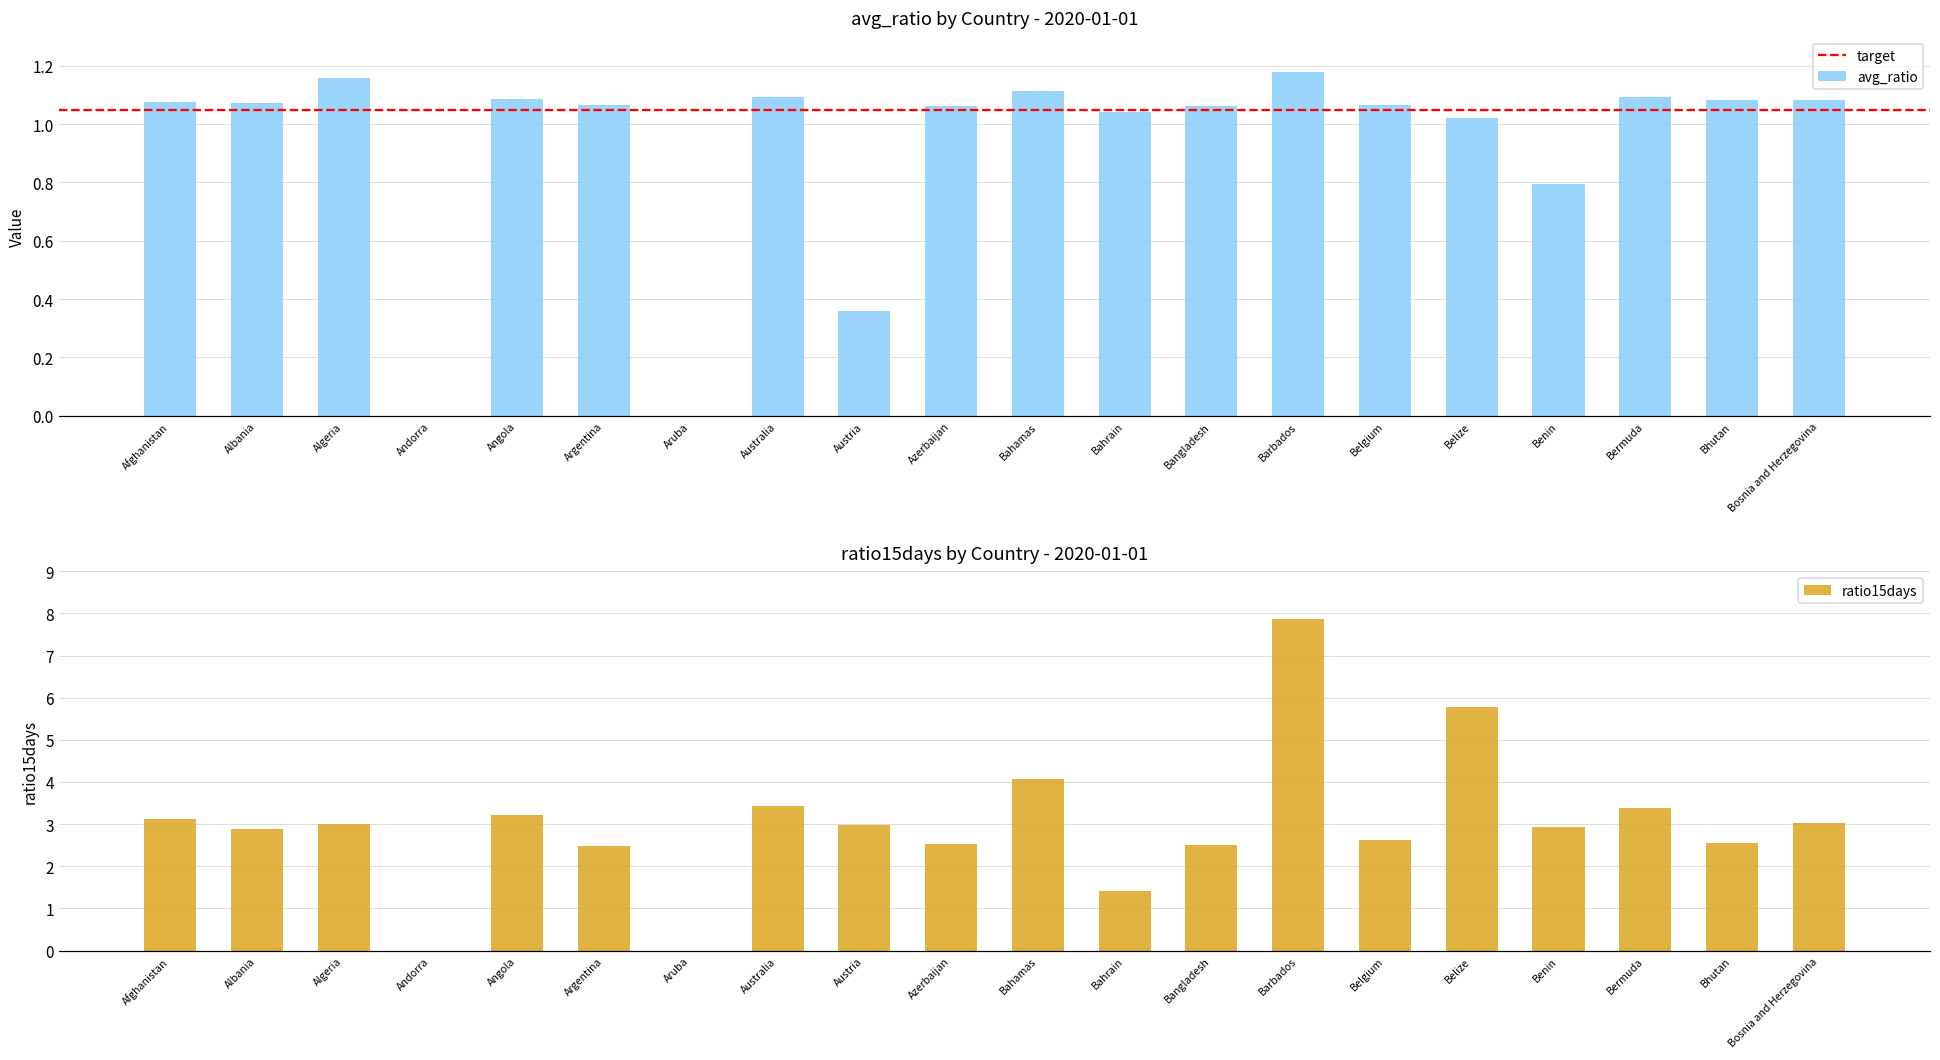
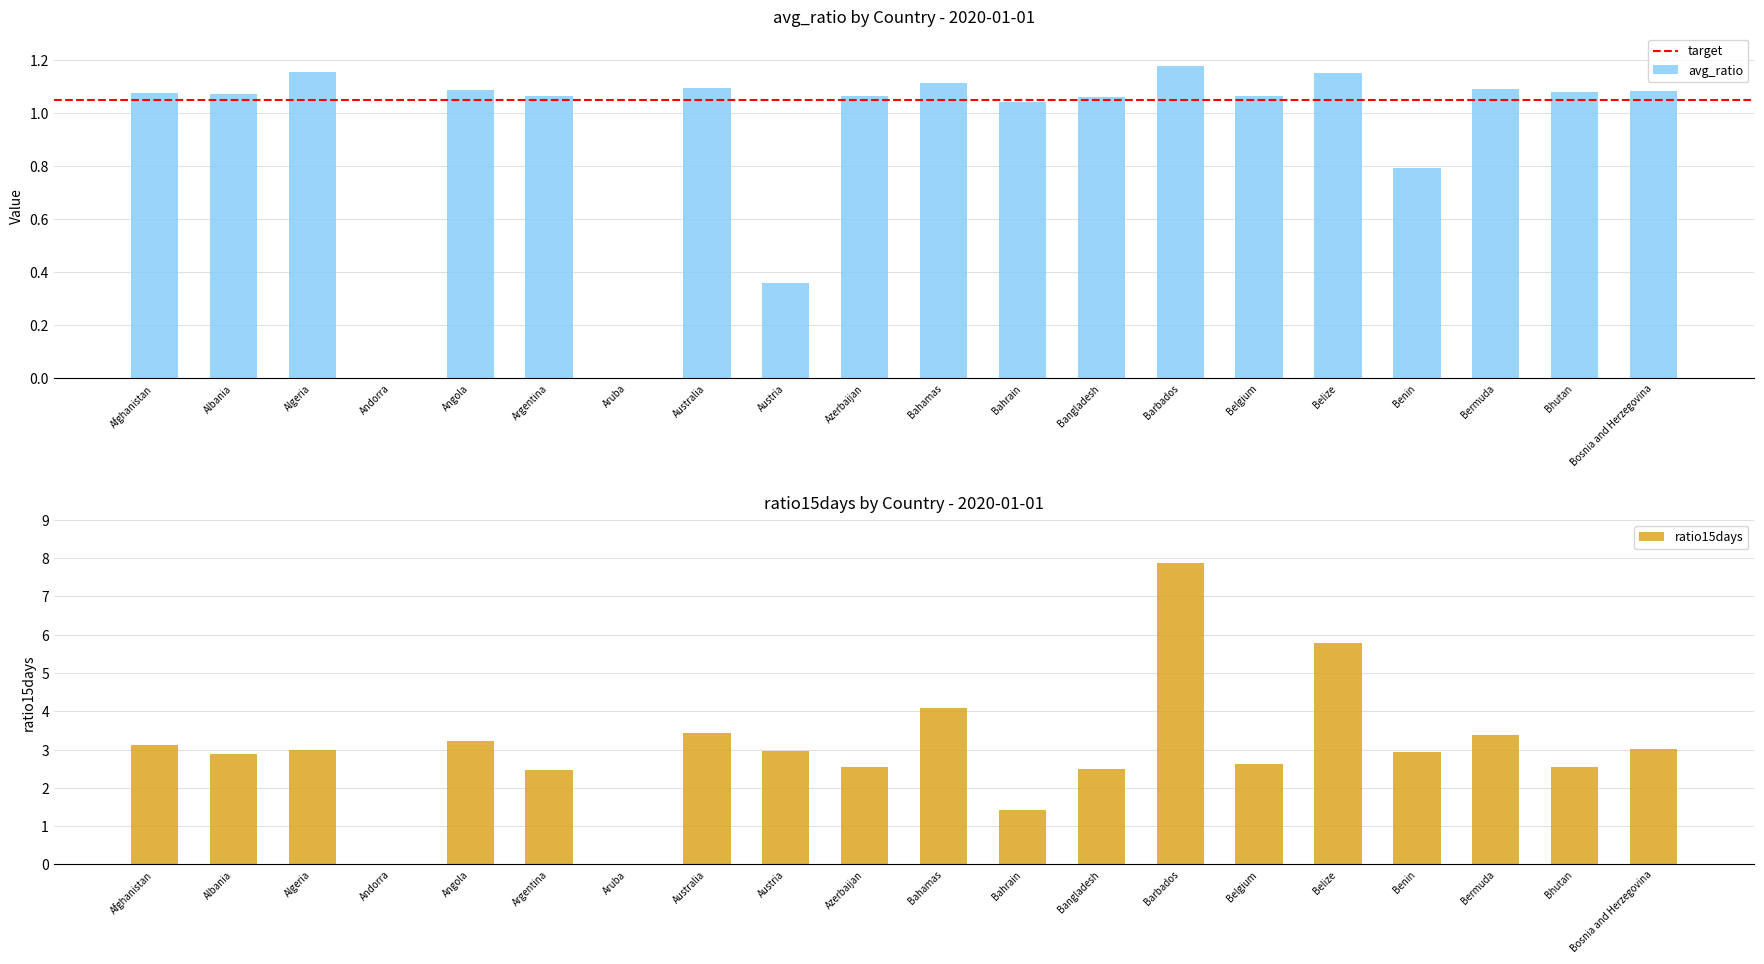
  {
    "avg_ratio by Country - 2020-01-01": {
      "Afghanistan": 1.08,
      "Albania": 1.07,
      "Algeria": 1.16,
      "Andorra": 0.00,
      "Angola": 1.09,
      "Argentina": 1.06,
      "Aruba": 0.00,
      "Australia": 1.09,
      "Austria": 0.36,
      "Azerbaijan": 1.06,
      "Bahamas": 1.11,
      "Bahrain": 1.04,
      "Bangladesh": 1.06,
      "Barbados": 1.18,
      "Belgium": 1.07,
-     "Belize": 1.02,
+     "Belize": 1.15,
      "Benin": 0.79,
      "Bermuda": 1.09,
      "Bhutan": 1.08,
      "Bosnia and Herzegovina": 1.08
    },
    "ratio15days by Country - 2020-01-01": {
      "Afghanistan": 3.1,
      "Albania": 2.9,
      "Algeria": 3.0,
      "Andorra": 0.0,
      "Angola": 3.2,
      "Argentina": 2.5,
      "Aruba": 0.0,
      "Australia": 3.4,
      "Austria": 3.0,
      "Azerbaijan": 2.5,
      "Bahamas": 4.1,
      "Bahrain": 1.4,
      "Bangladesh": 2.5,
      "Barbados": 7.9,
      "Belgium": 2.6,
      "Belize": 5.8,
      "Benin": 2.9,
      "Bermuda": 3.4,
      "Bhutan": 2.6,
      "Bosnia and Herzegovina": 3.0
    }
  }
